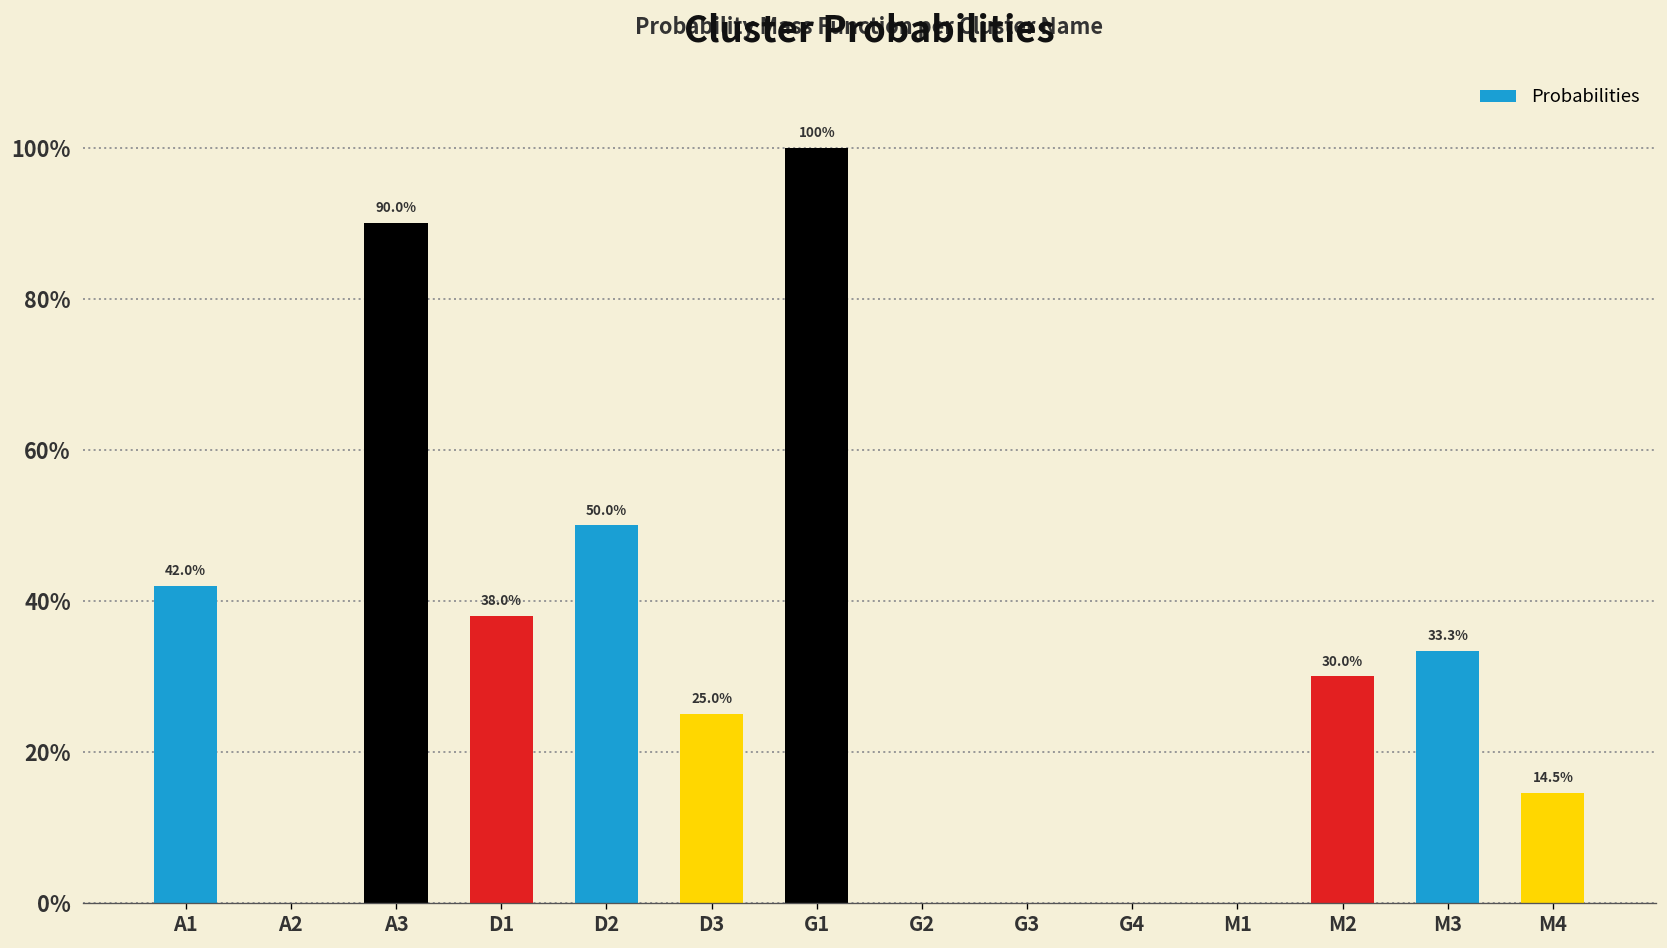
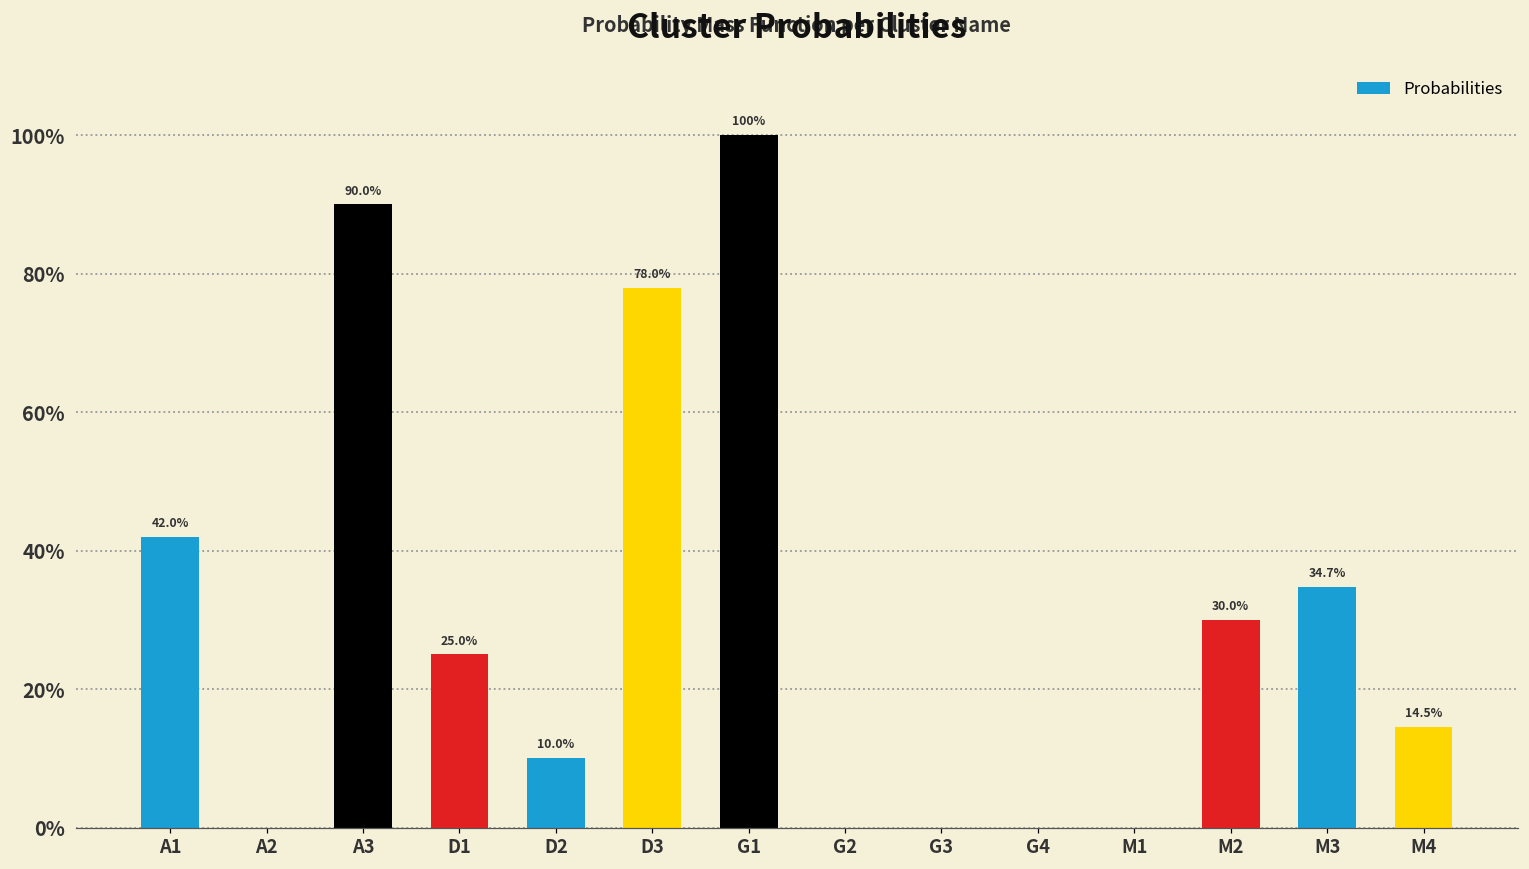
  {
    "A1": "42.0%",
    "A3": "90.0%",
-   "D1": "38.0%",
-   "D2": "50.0%",
-   "D3": "25.0%",
+   "D1": "25.0%",
+   "D2": "10.0%",
+   "D3": "78.0%",
    "G1": "100%",
    "M2": "30.0%",
-   "M3": "33.3%",
+   "M3": "34.7%",
    "M4": "14.5%"
  }
